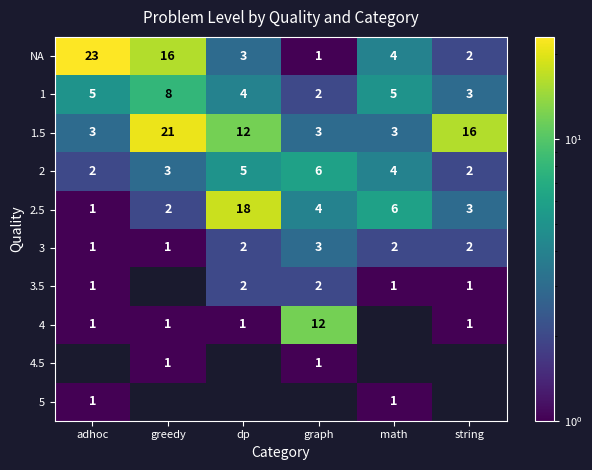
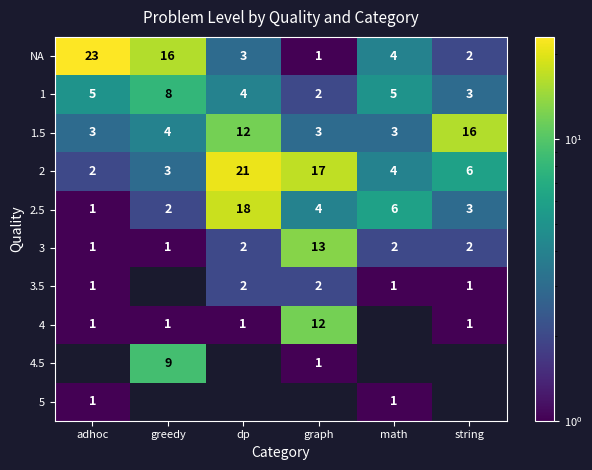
  {
    "NA": {
      "adhoc": 23,
      "greedy": 16,
      "dp": 3,
      "graph": 1,
      "math": 4,
      "string": 2
    },
    "1": {
      "adhoc": 5,
      "greedy": 8,
      "dp": 4,
      "graph": 2,
      "math": 5,
      "string": 3
    },
    "1.5": {
      "adhoc": 3,
-     "greedy": 21,
+     "greedy": 4,
      "dp": 12,
      "graph": 3,
      "math": 3,
      "string": 16
    },
    "2": {
      "adhoc": 2,
      "greedy": 3,
-     "dp": 5,
-     "graph": 6,
+     "dp": 21,
+     "graph": 17,
      "math": 4,
-     "string": 2
+     "string": 6
    },
    "2.5": {
      "adhoc": 1,
      "greedy": 2,
      "dp": 18,
      "graph": 4,
      "math": 6,
      "string": 3
    },
    "3": {
      "adhoc": 1,
      "greedy": 1,
      "dp": 2,
-     "graph": 3,
+     "graph": 13,
      "math": 2,
      "string": 2
    },
    "3.5": {
      "adhoc": 1,
      "dp": 2,
      "graph": 2,
      "math": 1,
      "string": 1
    },
    "4": {
      "adhoc": 1,
      "greedy": 1,
      "dp": 1,
      "graph": 12,
      "string": 1
    },
    "4.5": {
-     "greedy": 1,
+     "greedy": 9,
      "graph": 1
    },
    "5": {
      "adhoc": 1,
      "math": 1
    }
  }
